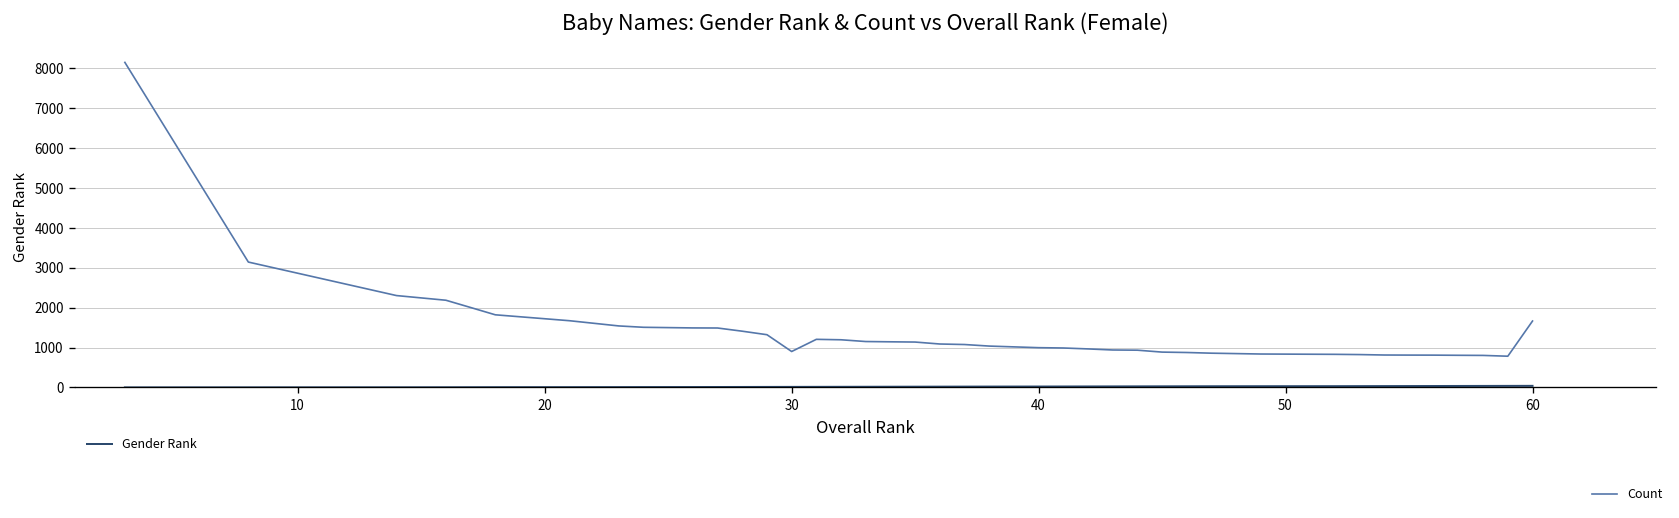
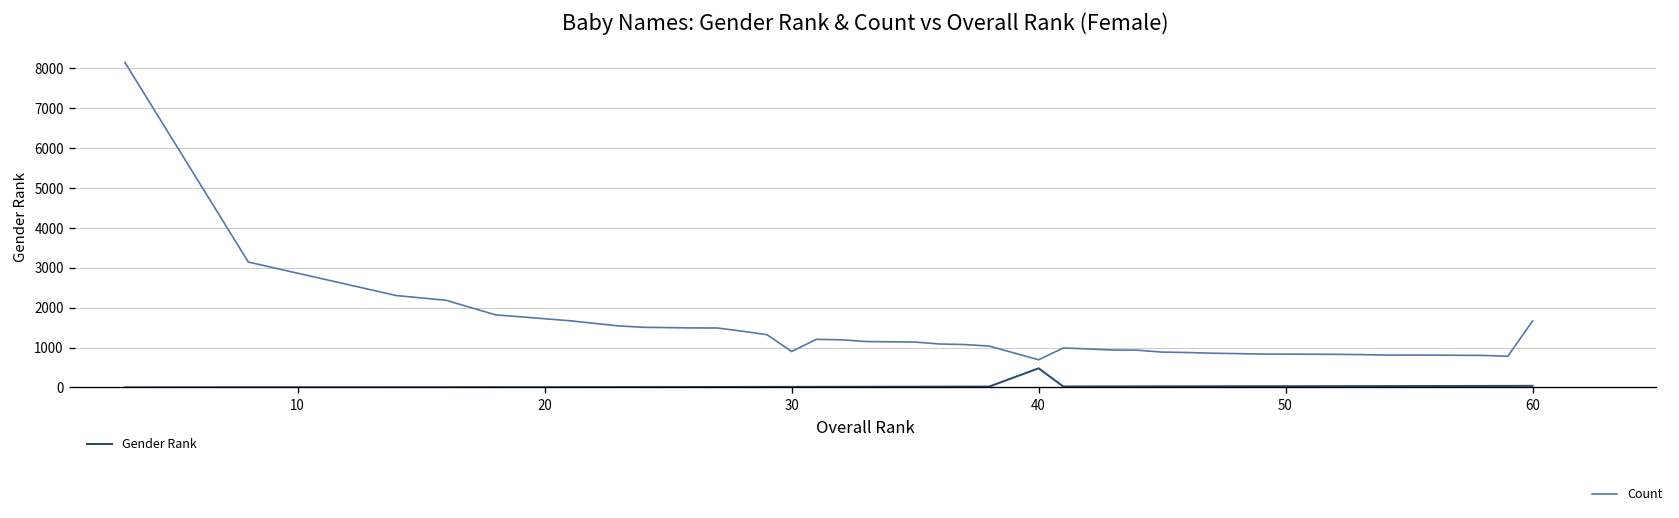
  {
    "Gender Rank": {
      "30": 0,
-     "40": 0,
+     "40": 500,
      "60": 0
    },
    "Count": {
      "30": 900,
-     "40": 1000,
+     "40": 700,
      "60": 1700
    }
  }
